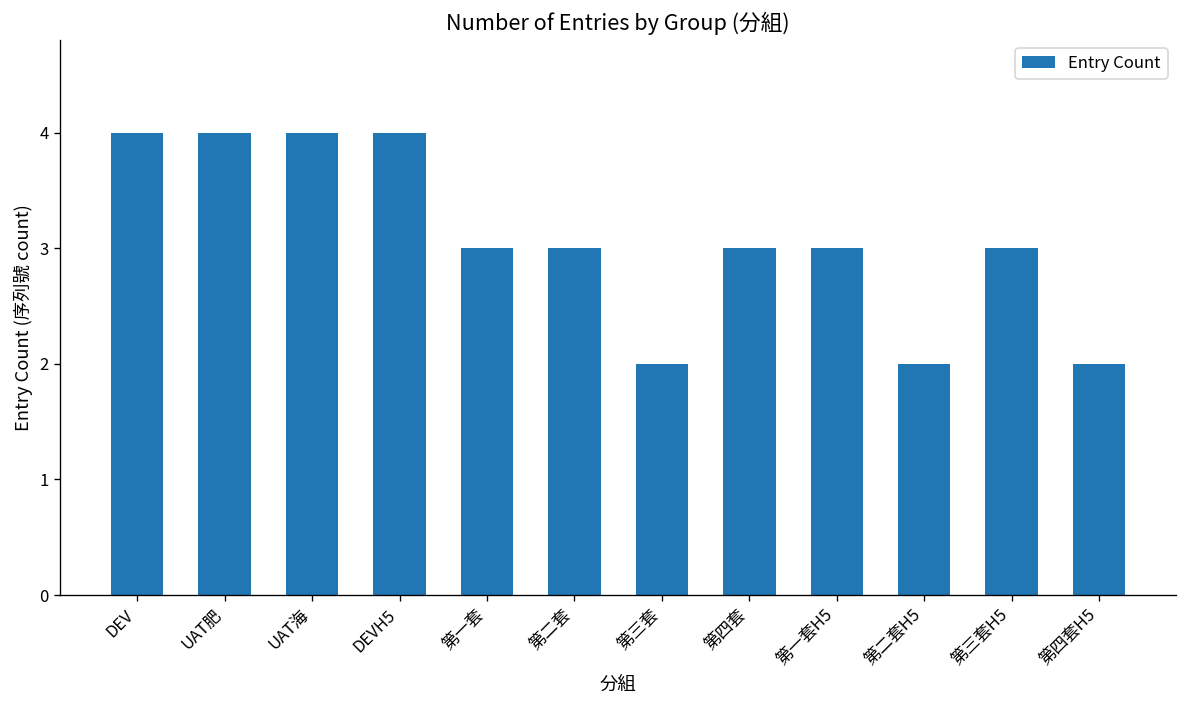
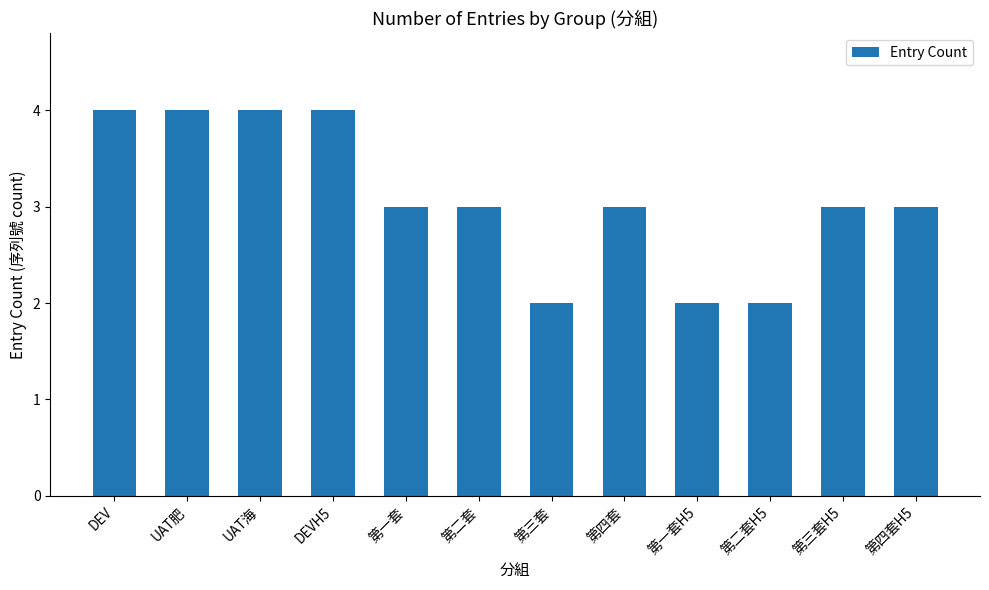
  {
    "DEV": 4,
    "UAT肥": 4,
    "UAT海": 4,
    "DEVH5": 4,
    "第一套": 3,
    "第二套": 3,
    "第三套": 2,
    "第四套": 3,
-   "第一套H5": 3,
+   "第一套H5": 2,
    "第二套H5": 2,
    "第三套H5": 3,
-   "第四套H5": 2
+   "第四套H5": 3
  }
